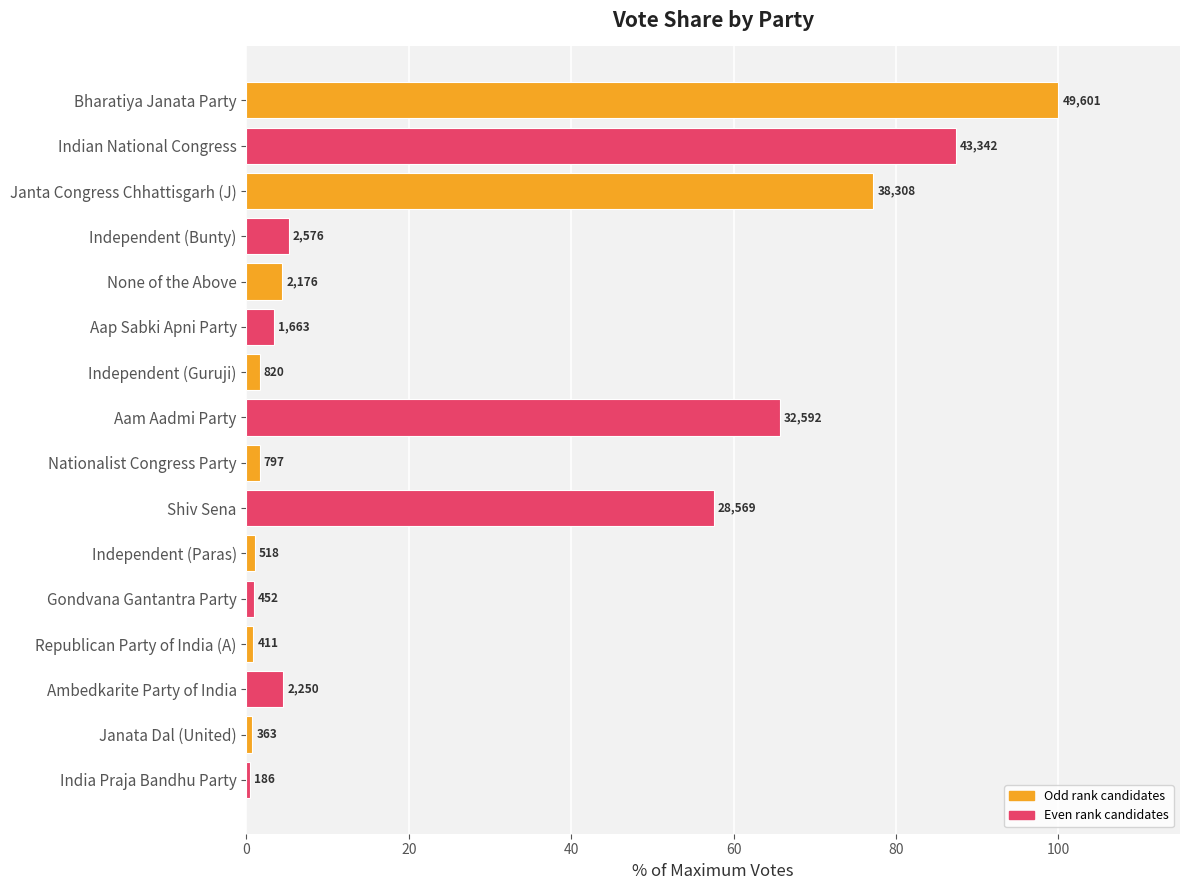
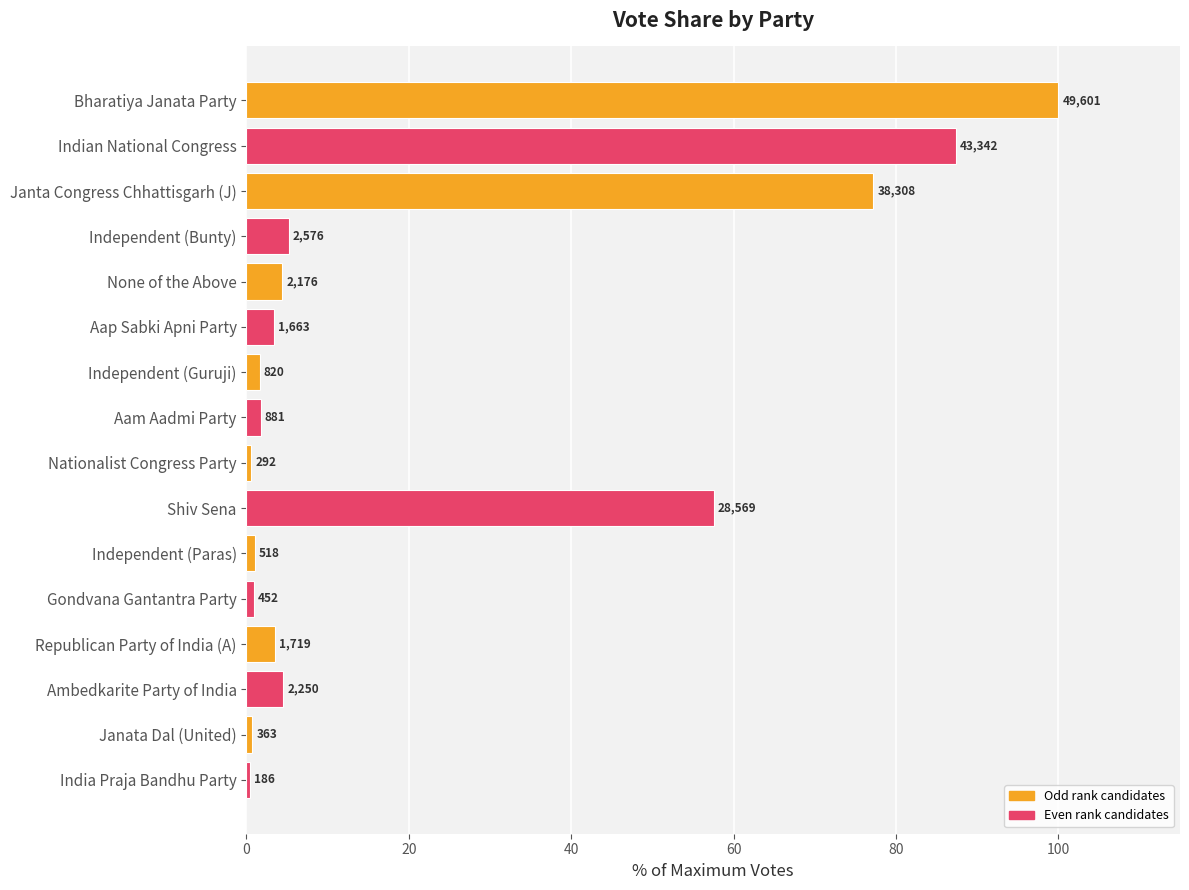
  {
-   "Aam Aadmi Party": "32,592",
-   "Nationalist Congress Party": "797",
-   "Republican Party of India (A)": "411"
+   "Aam Aadmi Party": "881",
+   "Nationalist Congress Party": "292",
+   "Republican Party of India (A)": "1,719"
  }
